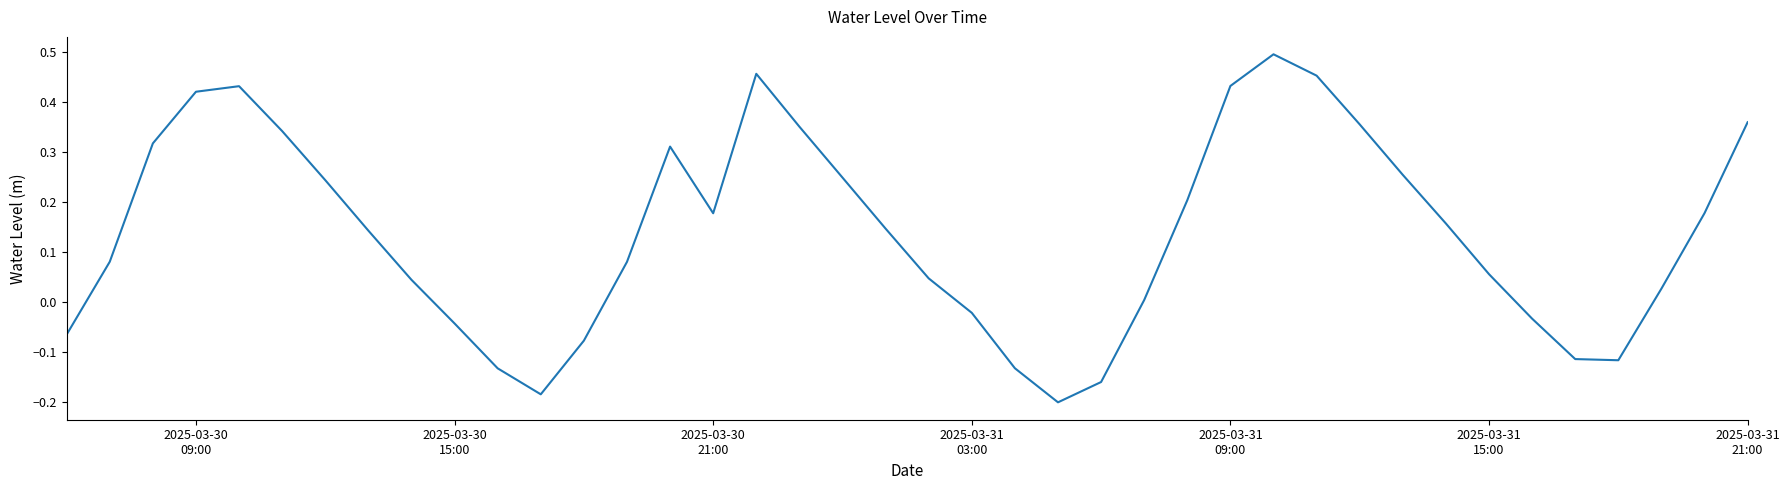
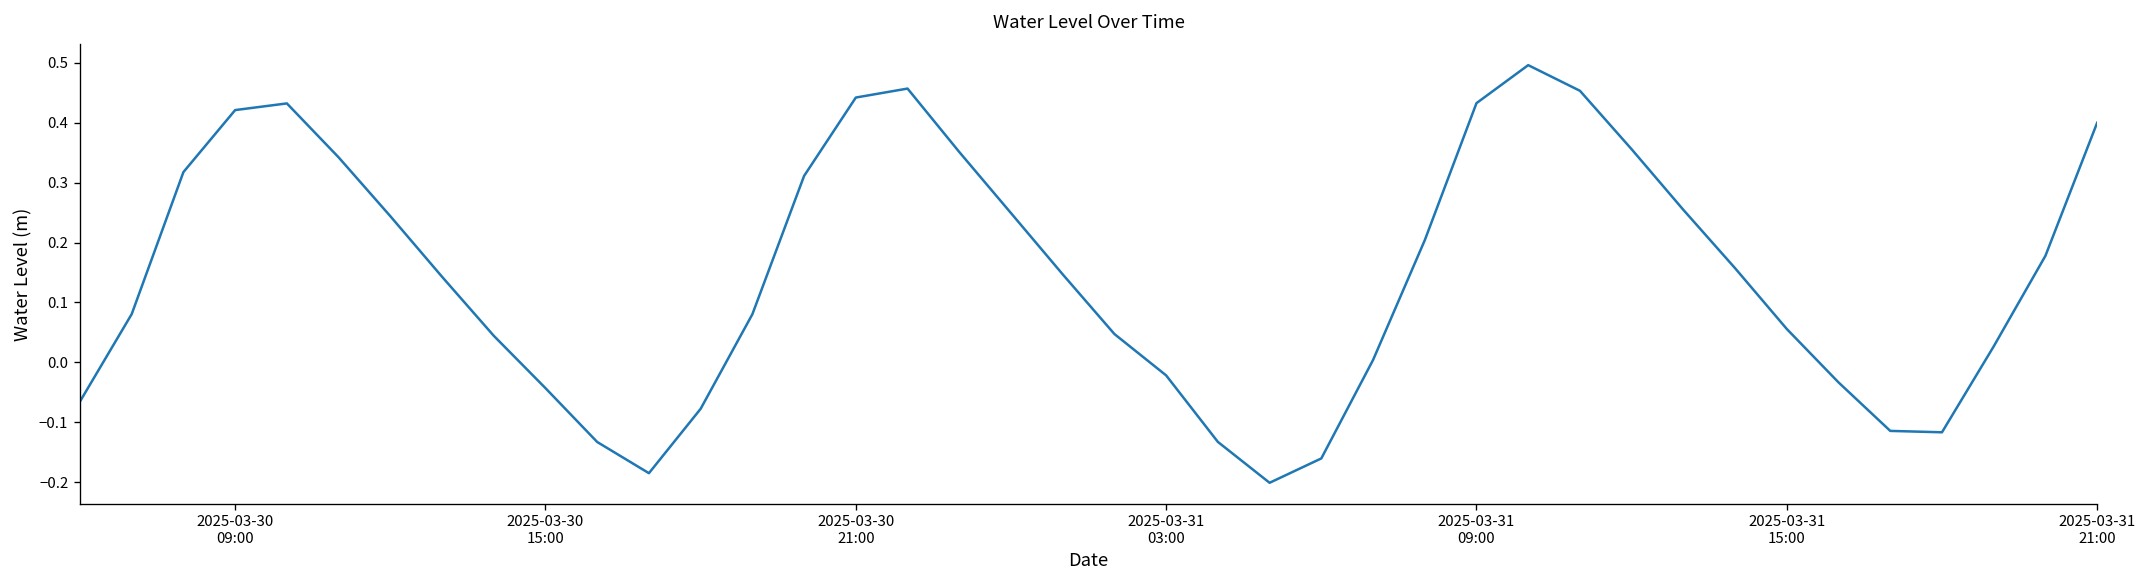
  {
    "2025-03-30 09:00": 0.42,
    "2025-03-30 15:00": -0.04,
-   "2025-03-30 21:00": 0.18,
+   "2025-03-30 21:00": 0.44,
    "2025-03-31 03:00": -0.02,
    "2025-03-31 09:00": 0.43,
    "2025-03-31 15:00": 0.06,
-   "2025-03-31 21:00": 0.36
+   "2025-03-31 21:00": 0.40
  }
